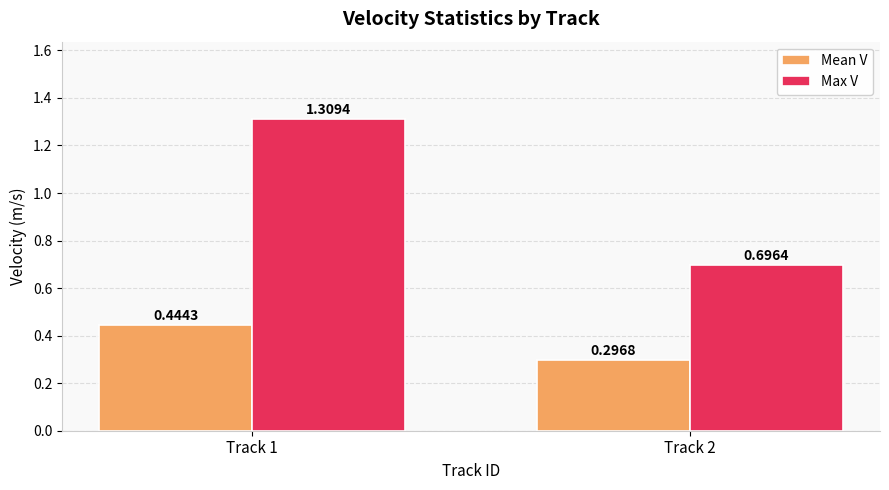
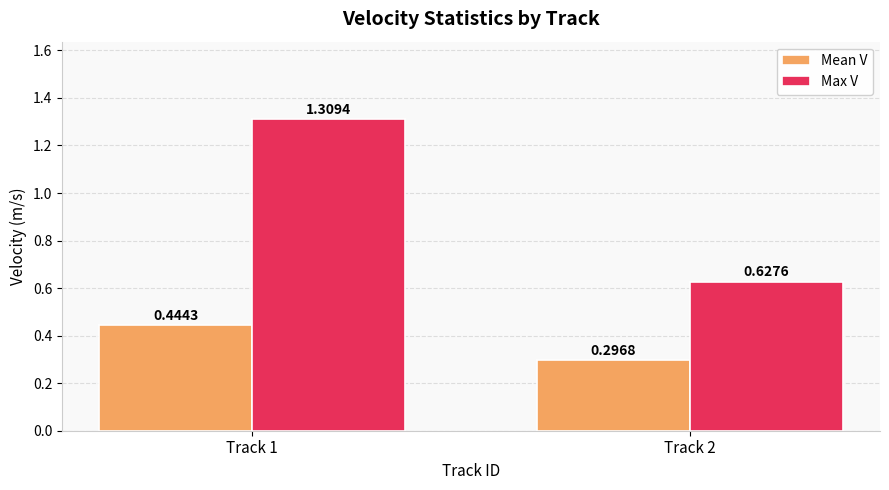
  {
    "Mean V": {
      "Track 1": 0.4443,
      "Track 2": 0.2968
    },
    "Max V": {
      "Track 1": 1.3094,
-     "Track 2": 0.6964
+     "Track 2": 0.6276
    }
  }
